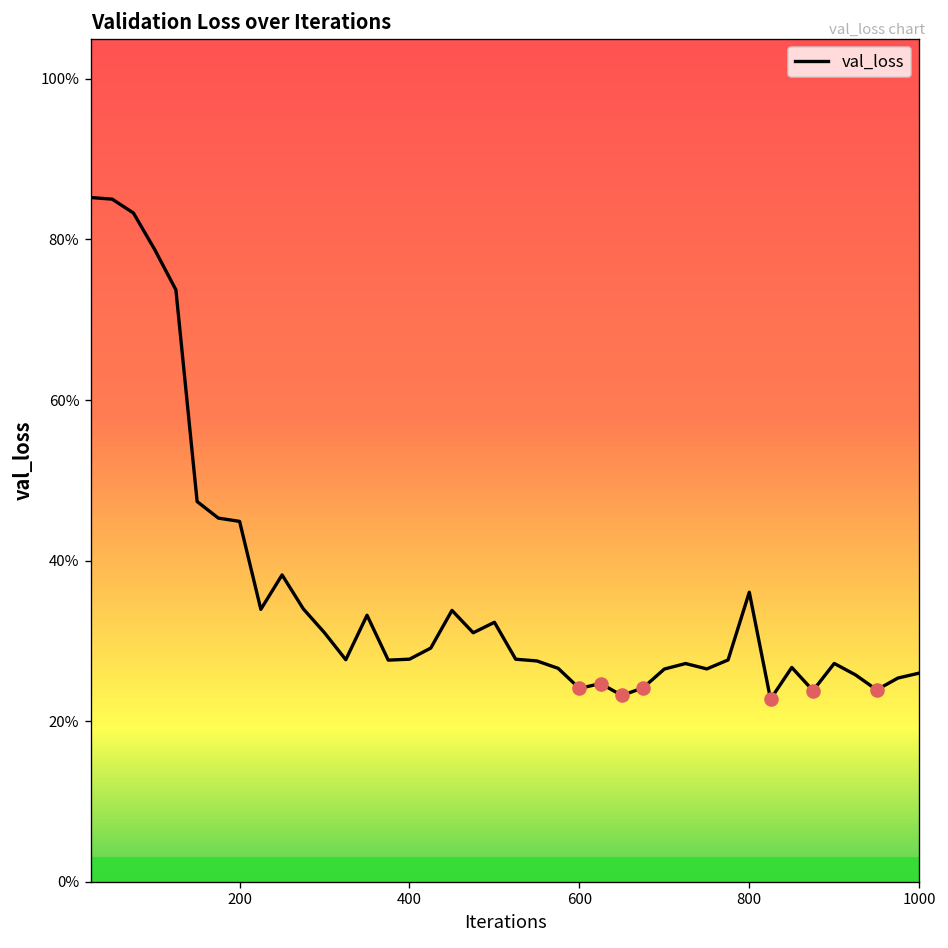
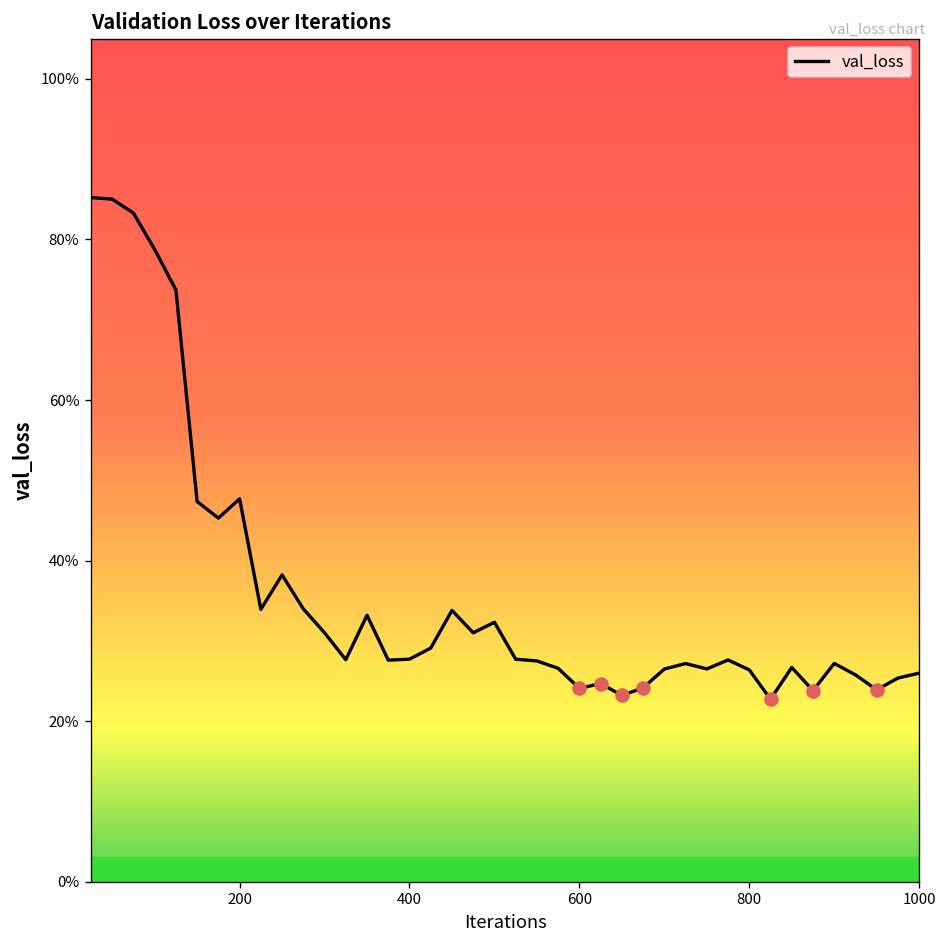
  {
    "val_loss": {
-     "200": "45%",
+     "200": "48%",
      "400": "28%",
-     "800": "36%",
+     "800": "26%",
      "1000": "26%"
    }
  }
